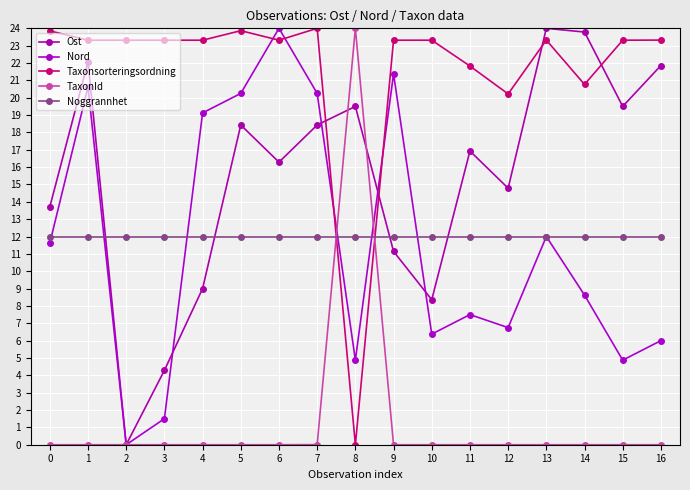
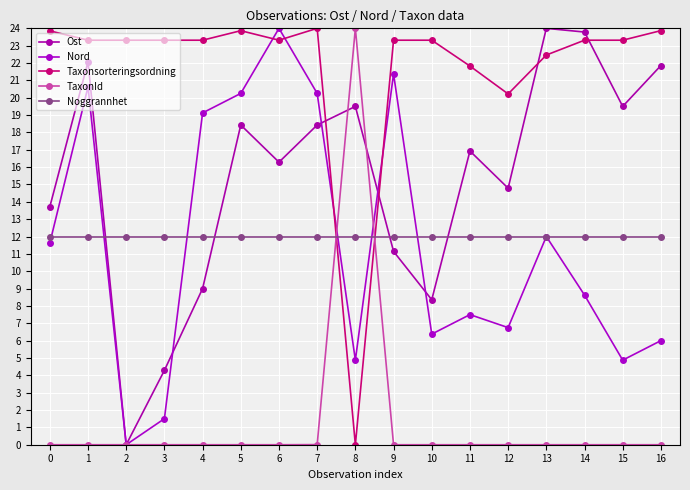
  {
    "Taxonsorteringsordning": {
      "0": 23.9,
      "4": 23.3,
      "5": 23.9,
      "6": 23.3,
      "7": 24.0,
      "8": 0.0,
      "9": 23.3,
      "10": 23.3,
      "11": 21.8,
      "12": 20.2,
-     "13": 23.3,
-     "14": 20.8,
+     "13": 22.5,
+     "14": 23.3,
      "15": 23.3,
-     "16": 23.3
+     "16": 23.9
    },
    "TaxonId": {
      "0": 0.0,
      "1": 0.0,
      "3": 0.0,
      "4": 0.0,
      "5": 0.0,
      "6": 0.0,
      "7": 0.0,
      "8": 24.0,
      "9": 0.0,
      "10": 0.0,
      "11": 0.0,
      "12": 0.0,
      "13": 0.0,
      "14": 0.0,
      "15": 0.0,
      "16": 0.0
    },
    "Noggrannhet": {
      "0": 12.0,
      "1": 12.0,
      "2": 12.0,
      "3": 12.0,
      "4": 12.0,
      "5": 12.0,
      "6": 12.0,
      "7": 12.0,
      "8": 12.0,
      "9": 12.0,
      "10": 12.0,
      "11": 12.0,
      "12": 12.0,
      "14": 12.0,
      "15": 12.0,
      "16": 12.0
    }
  }
